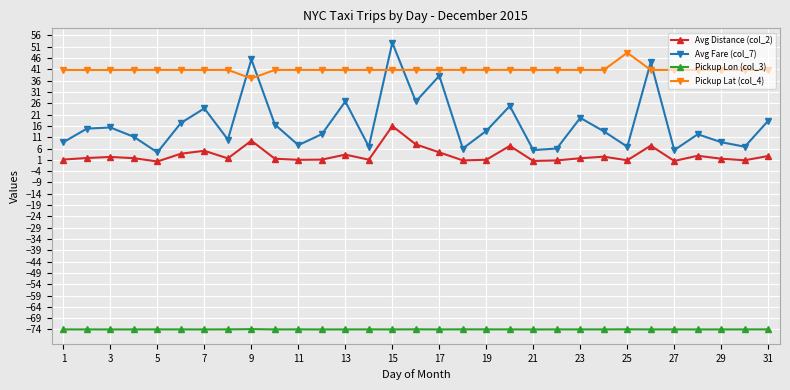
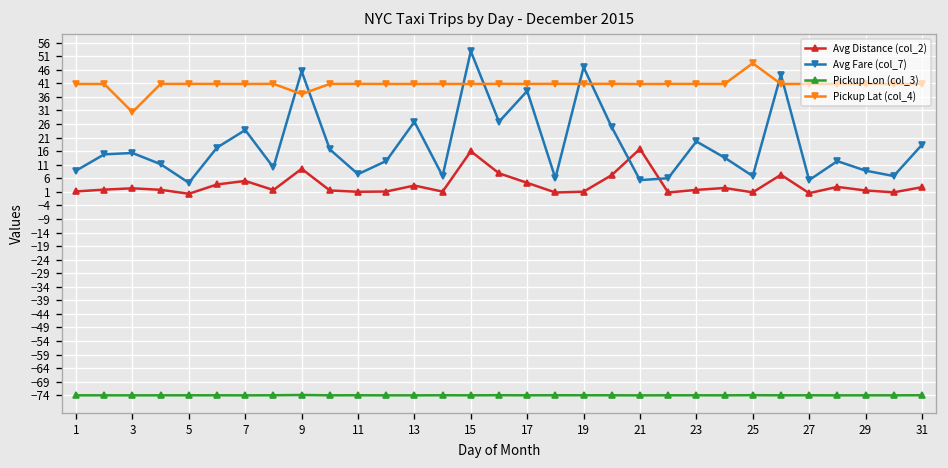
  {
    "Avg Distance (col_2)": {
      "1": 1,
      "3": 2,
      "5": 0,
      "7": 5,
      "9": 9,
      "11": 1,
      "13": 3,
      "15": 16,
      "17": 4,
      "19": 1,
-     "21": 1,
+     "21": 17,
      "23": 2,
      "25": 1,
      "27": 1,
      "29": 1,
      "31": 3
    },
    "Avg Fare (col_7)": {
      "1": 9,
      "3": 15,
      "5": 4,
      "7": 24,
      "9": 45,
      "11": 8,
      "13": 27,
      "15": 53,
      "17": 38,
-     "19": 14,
+     "19": 47,
      "21": 5,
      "23": 20,
      "25": 7,
      "27": 5,
      "29": 9,
      "31": 18
    },
    "Pickup Lon (col_3)": {
      "1": -74,
      "3": -74,
      "5": -74,
      "7": -74,
      "9": -74,
      "11": -74,
      "13": -74,
      "15": -74,
      "17": -74,
      "19": -74,
      "21": -74,
      "23": -74,
      "25": -74,
      "27": -74,
      "29": -74,
      "31": -74
    },
    "Pickup Lat (col_4)": {
      "1": 41,
-     "3": 41,
+     "3": 30,
      "5": 41,
      "7": 41,
      "9": 37,
      "11": 41,
      "13": 41,
      "15": 41,
      "17": 41,
      "19": 41,
      "21": 41,
      "23": 41,
      "25": 48
    }
  }
